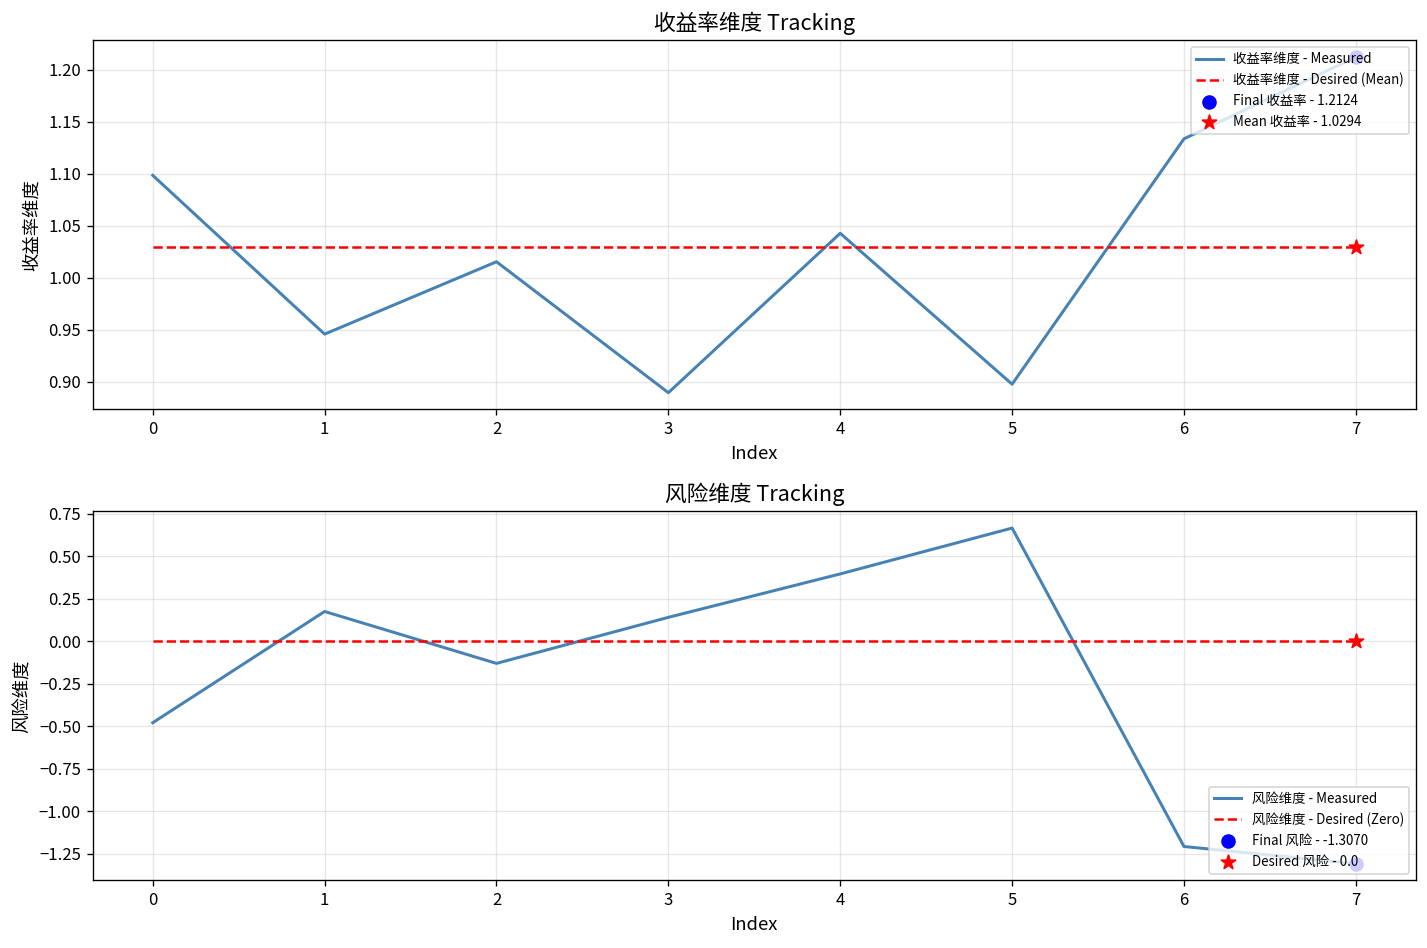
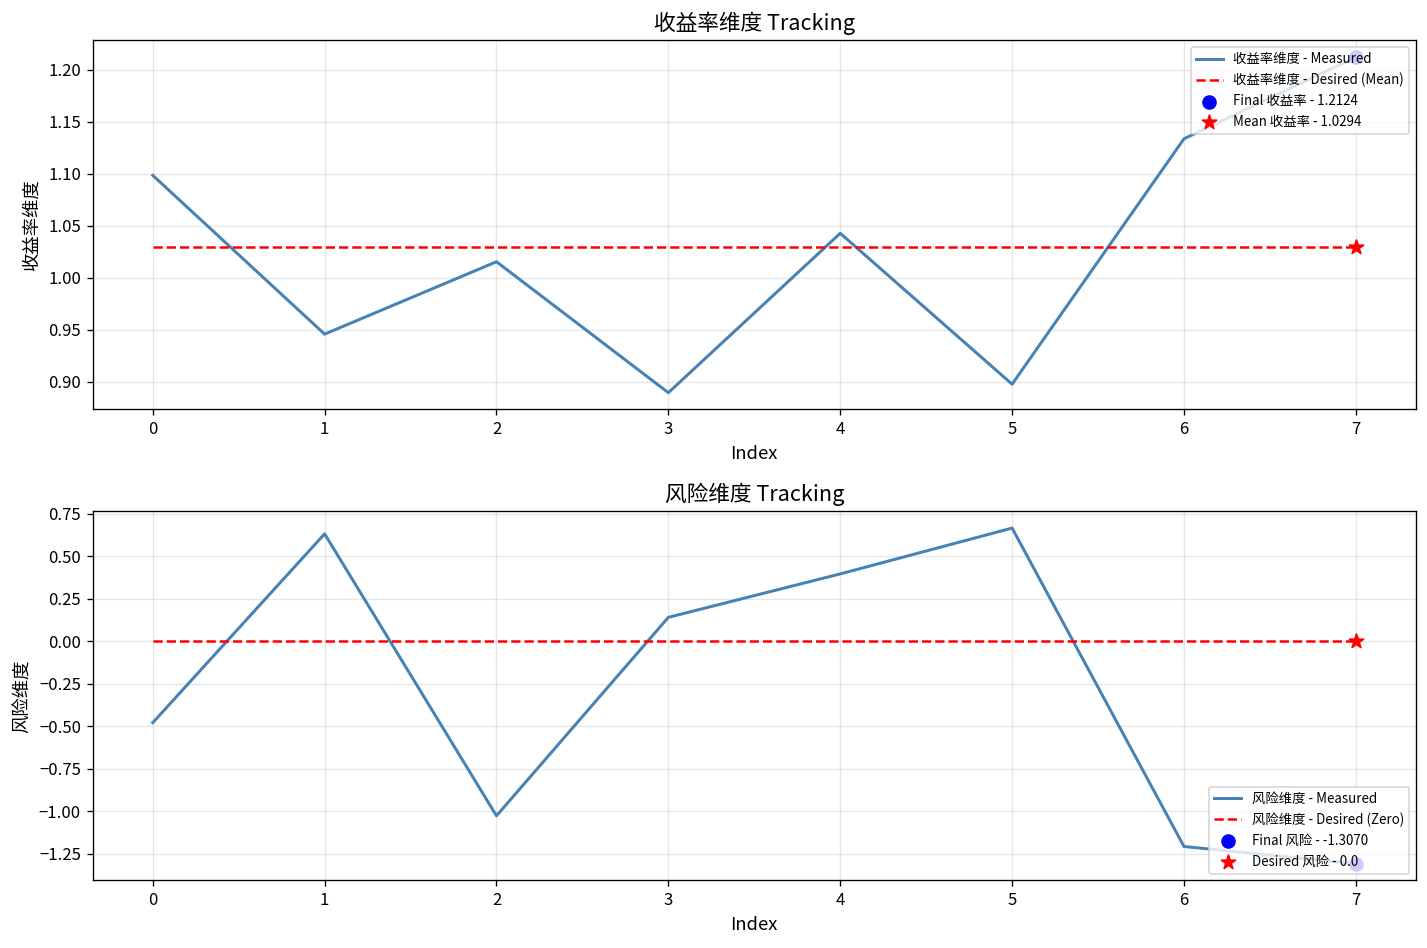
  {
    "收益率维度 Tracking": {
      "收益率维度 - Measured": {
        "0": 1.10,
        "1": 0.95,
        "2": 1.02,
        "3": 0.89,
        "4": 1.04,
        "5": 0.90,
        "6": 1.13
      }
    },
    "风险维度 Tracking": {
      "风险维度 - Measured": {
        "0": -0.48,
-       "1": 0.18,
-       "2": -0.13,
+       "1": 0.63,
+       "2": -1.03,
        "3": 0.14,
        "4": 0.40,
        "5": 0.67,
        "6": -1.21
      }
    }
  }
